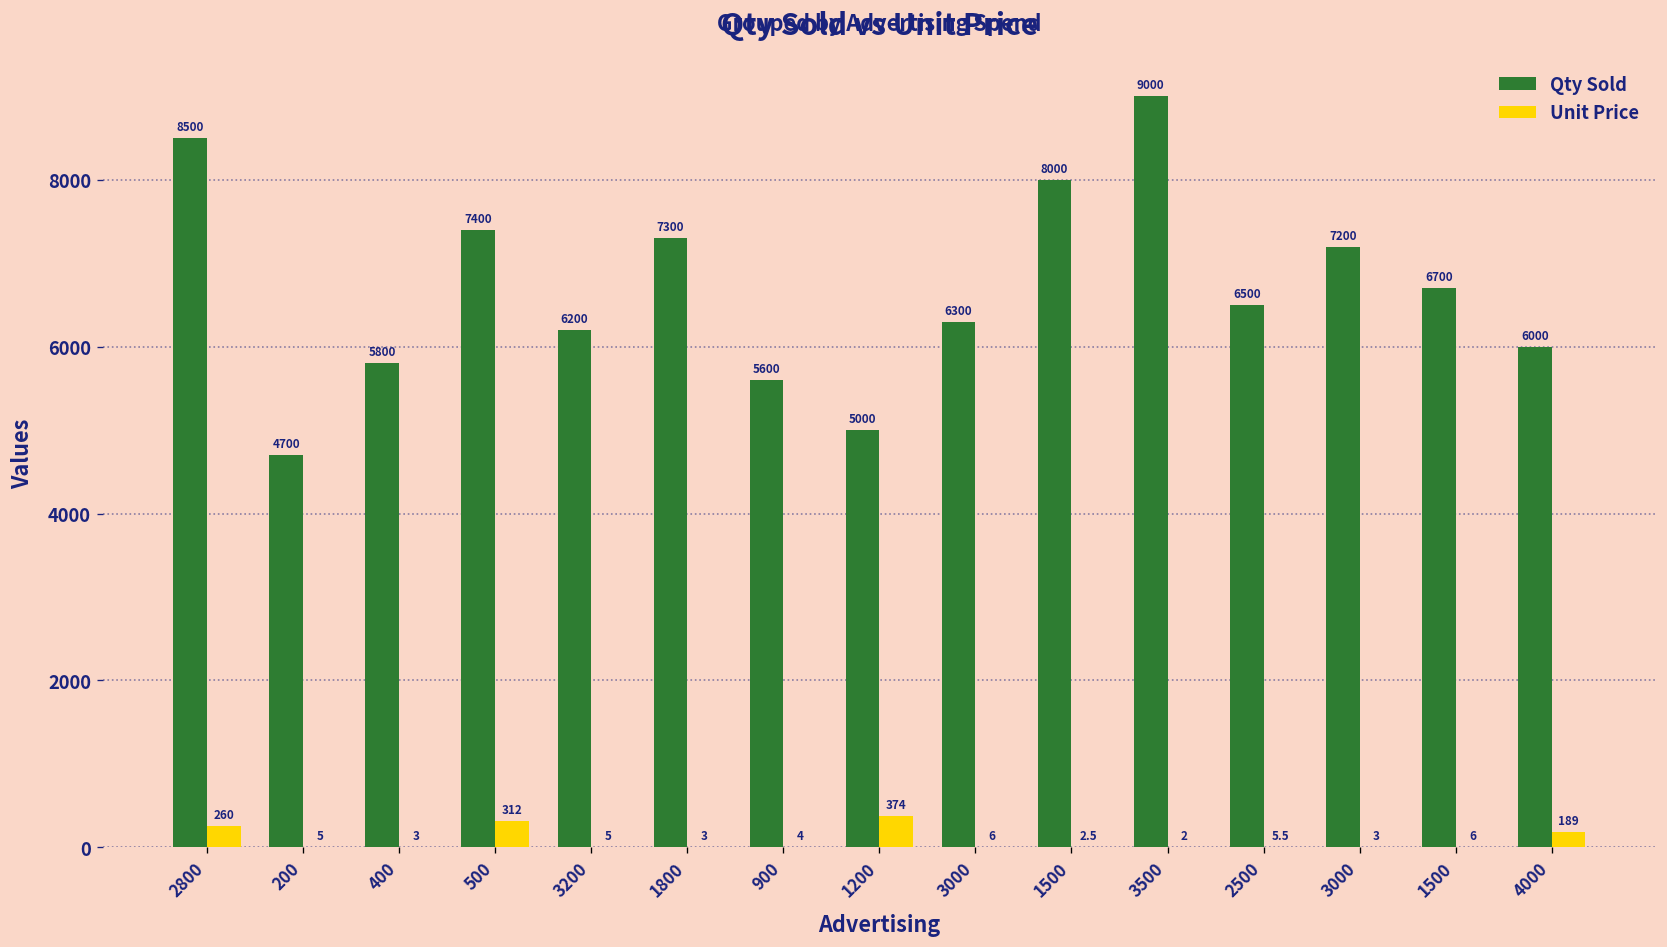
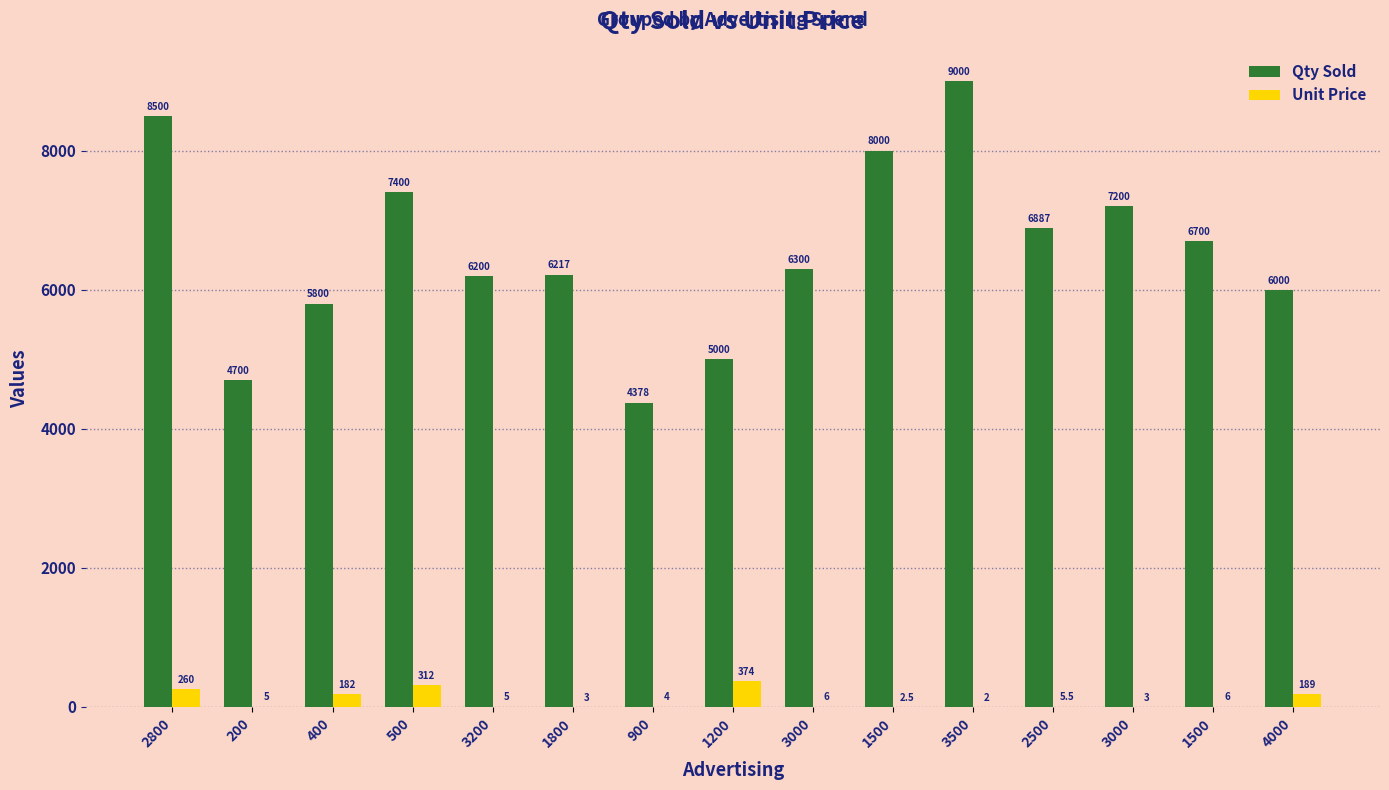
  {
    "Qty Sold": {
      "2800": 8500,
      "200": 4700,
      "400": 5800,
      "500": 7400,
      "3200": 6200,
-     "1800": 7300,
-     "900": 5600,
+     "1800": 6217,
+     "900": 4378,
      "1200": 5000,
      "3500": 9000,
-     "2500": 6500,
+     "2500": 6887,
      "4000": 6000
    },
    "Unit Price": {
      "2800": 260,
      "200": 5,
-     "400": 3,
+     "400": 182,
      "500": 312,
      "3200": 5,
      "1800": 3,
      "900": 4,
      "1200": 374,
      "3500": 2,
      "2500": 5.5,
      "4000": 189
    }
  }
